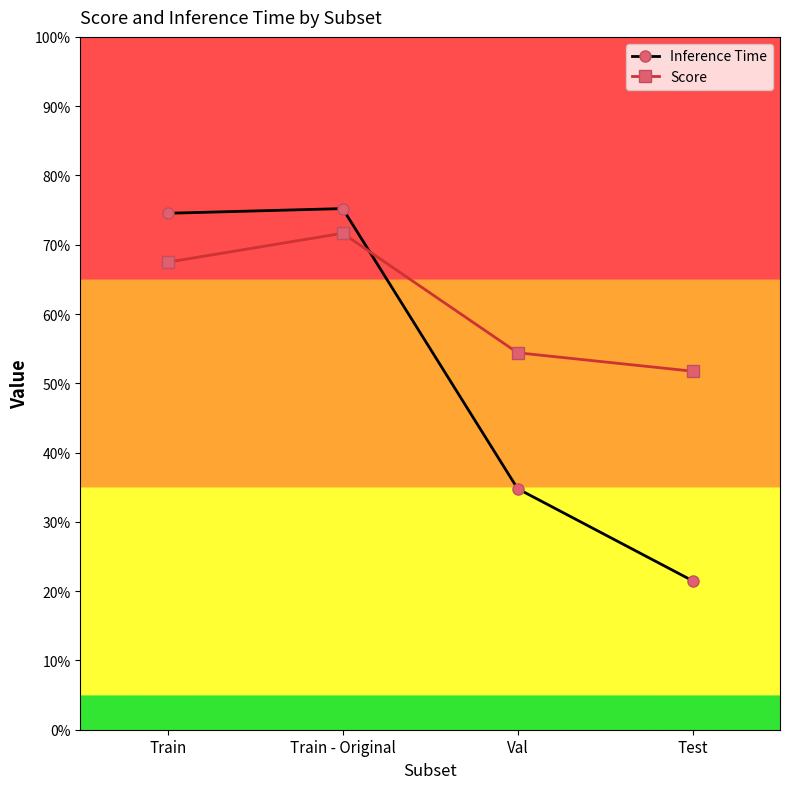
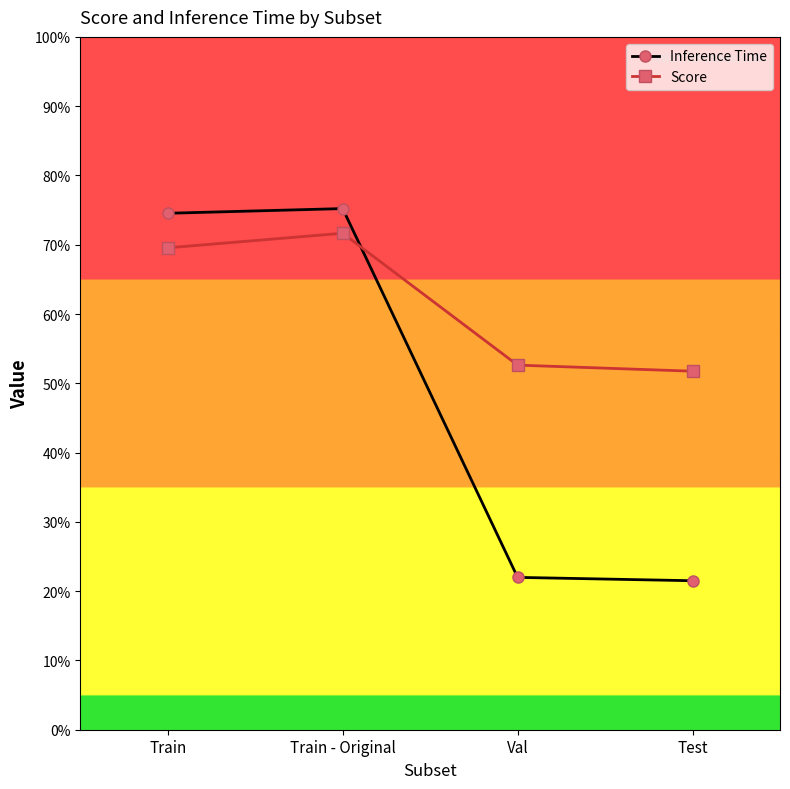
  {
    "Inference Time": {
      "Train": "75%",
      "Train - Original": "75%",
-     "Val": "35%",
+     "Val": "22%",
      "Test": "22%"
    },
    "Score": {
-     "Train": "67%",
+     "Train": "70%",
      "Train - Original": "72%",
-     "Val": "54%",
+     "Val": "53%",
      "Test": "52%"
    }
  }
